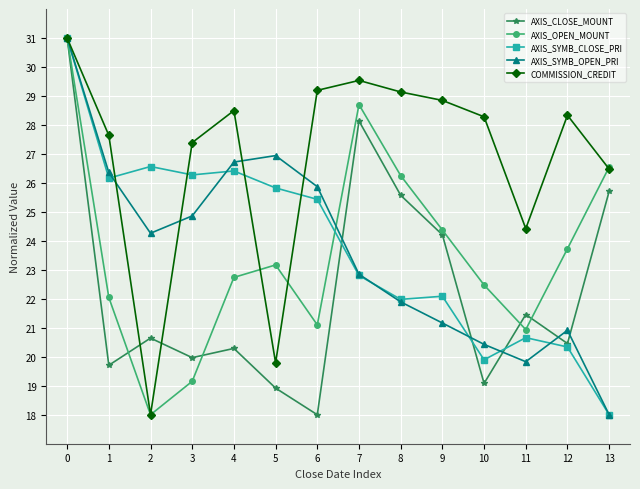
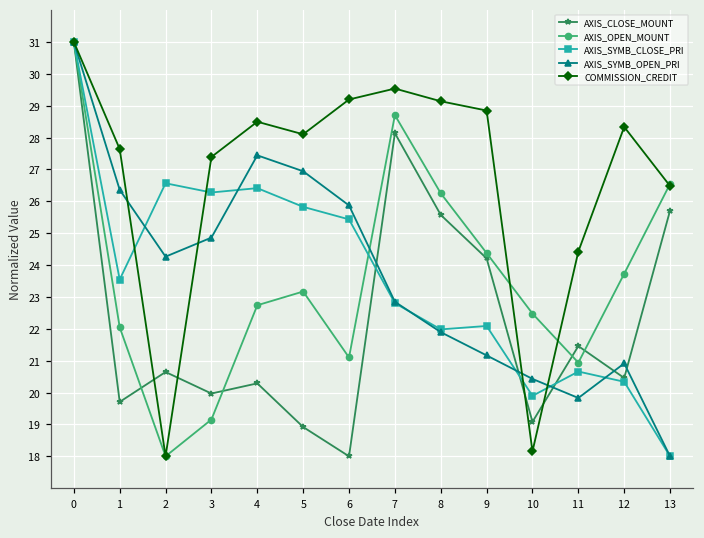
  {
    "AXIS_SYMB_CLOSE_PRI": {
-     "1": 26.2,
+     "1": 23.5,
      "2": 26.6,
      "3": 26.3,
      "4": 26.4,
      "5": 25.8,
      "6": 25.4,
      "9": 22.1,
      "10": 19.9,
      "11": 20.7,
      "12": 20.3
    },
    "AXIS_SYMB_OPEN_PRI": {
      "1": 26.4,
      "2": 24.3,
      "3": 24.9,
-     "4": 26.7,
+     "4": 27.4,
      "5": 26.9,
      "6": 25.9,
      "9": 21.2,
      "10": 20.4,
      "11": 19.8,
      "12": 20.9
    },
    "COMMISSION_CREDIT": {
      "1": 27.6,
      "3": 27.4,
      "4": 28.5,
-     "5": 19.8,
+     "5": 28.1,
      "6": 29.2,
      "7": 29.5,
      "8": 29.1,
      "9": 28.8,
-     "10": 28.3,
+     "10": 18.2,
      "11": 24.4,
      "12": 28.3
    }
  }
